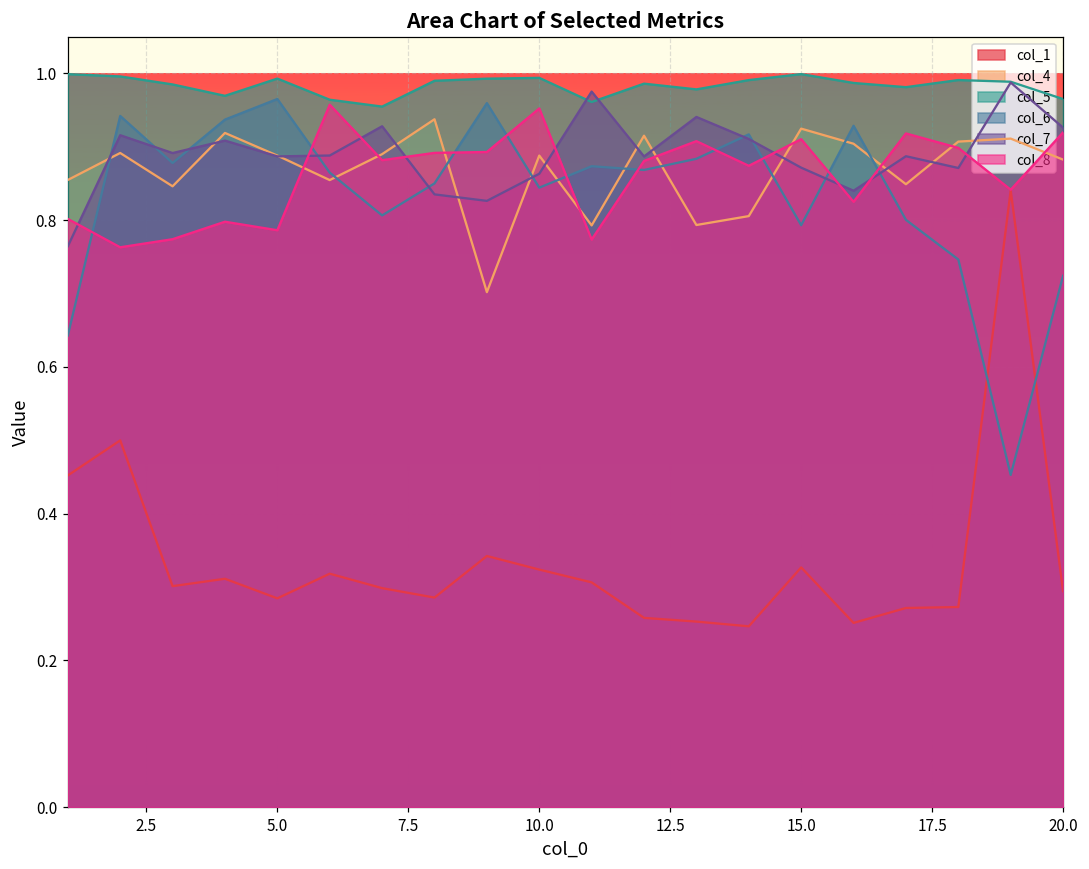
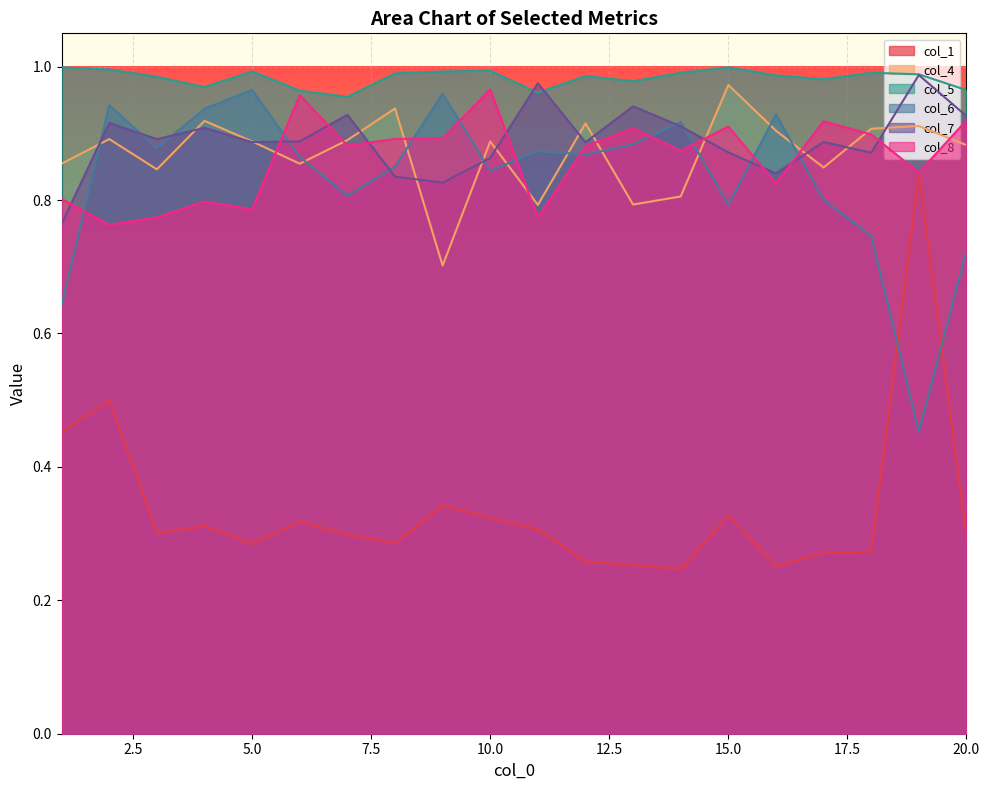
  {
    "col_1": {
      "5.0": 0.28,
      "10.0": 0.32,
      "15.0": 0.33,
      "20.0": 0.29
    },
    "col_4": {
      "10.0": 0.89,
-     "15.0": 0.92,
+     "15.0": 0.97,
      "20.0": 0.88
    },
    "col_8": {
      "5.0": 0.79,
-     "10.0": 0.95,
+     "10.0": 0.97,
      "15.0": 0.91,
      "20.0": 0.92
    }
  }
